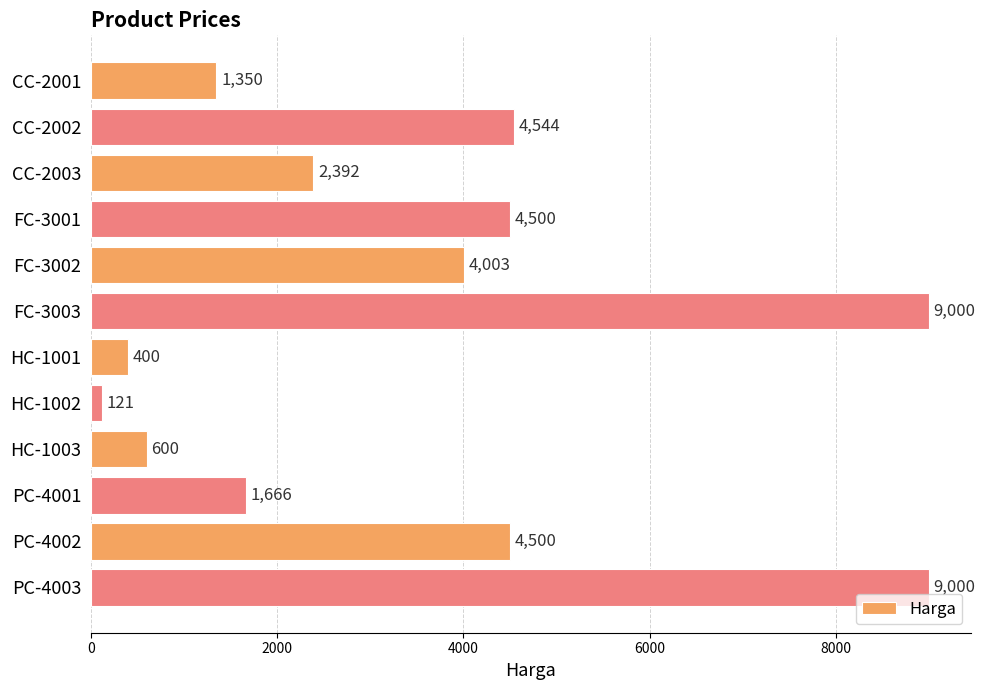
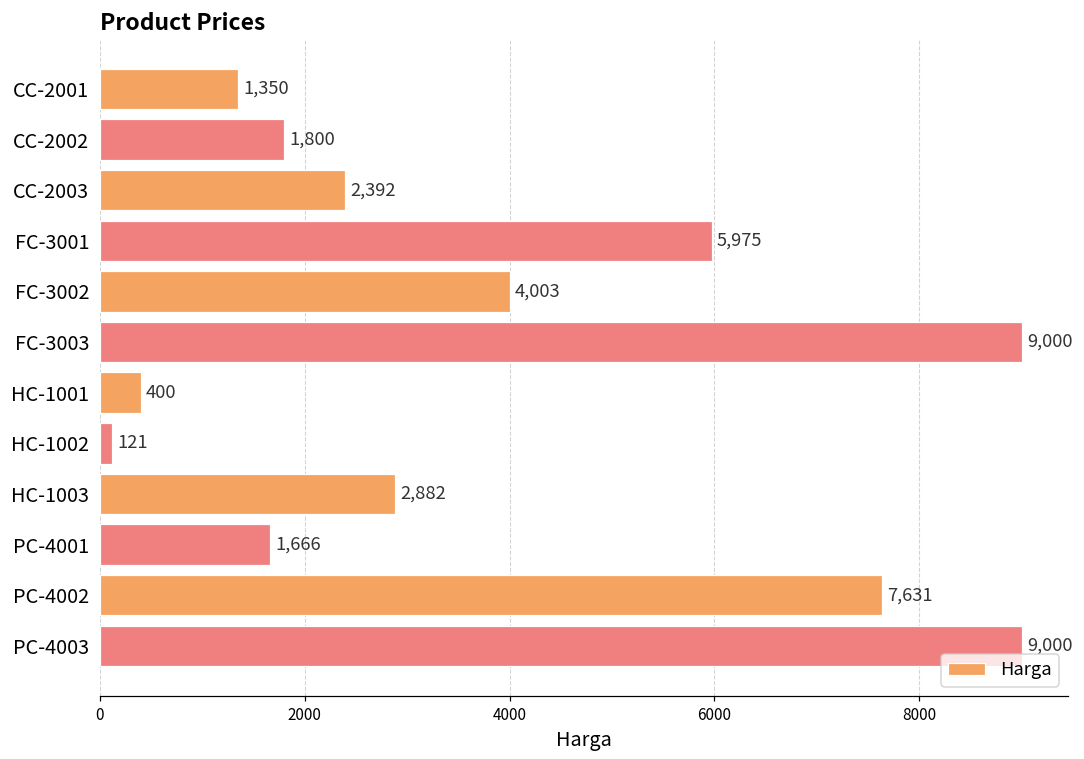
  {
    "CC-2001": "1,350",
-   "CC-2002": "4,544",
+   "CC-2002": "1,800",
    "CC-2003": "2,392",
-   "FC-3001": "4,500",
+   "FC-3001": "5,975",
    "FC-3002": "4,003",
    "FC-3003": "9,000",
    "HC-1001": "400",
    "HC-1002": "121",
-   "HC-1003": "600",
+   "HC-1003": "2,882",
    "PC-4001": "1,666",
-   "PC-4002": "4,500"
+   "PC-4002": "7,631"
  }
